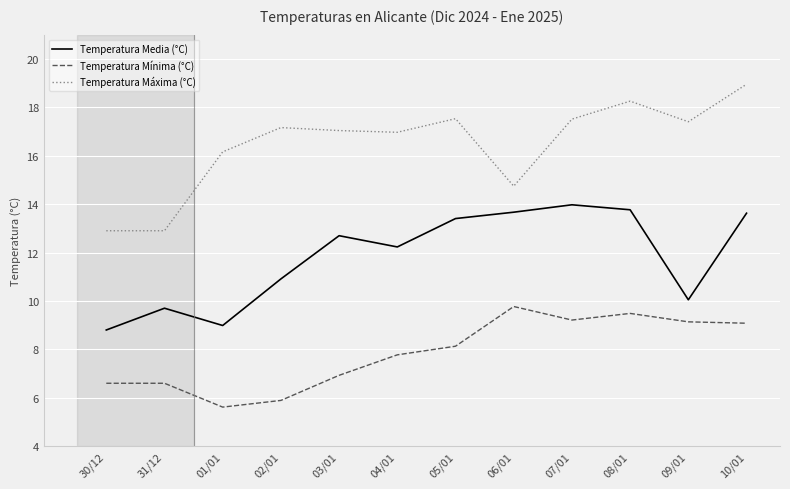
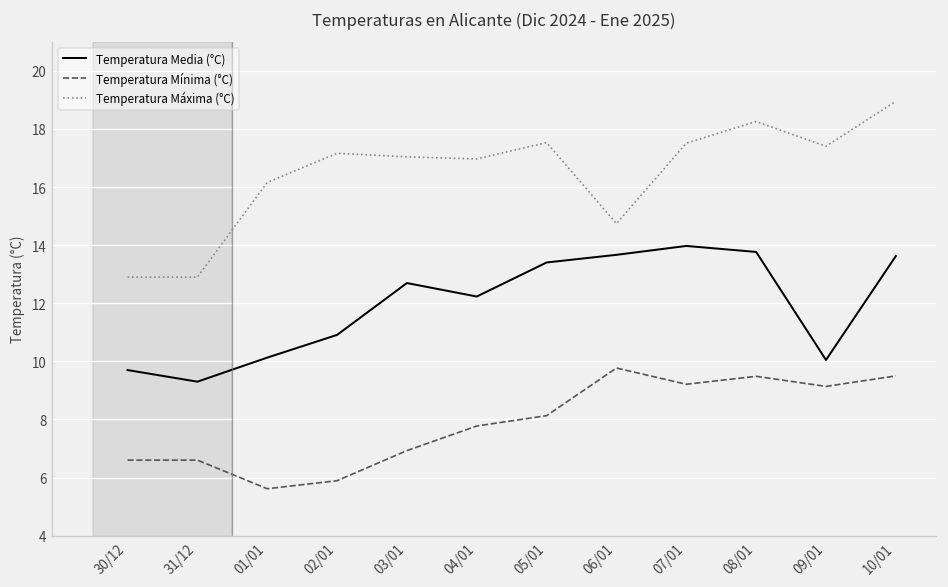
  {
    "Temperatura Media (°C)": {
-     "30/12": 8.8,
-     "31/12": 9.7,
-     "01/01": 9.0,
+     "30/12": 9.7,
+     "31/12": 9.3,
+     "01/01": 10.1,
      "02/01": 10.9,
      "03/01": 12.7,
      "04/01": 12.2,
      "05/01": 13.4,
      "06/01": 13.7,
      "07/01": 14.0,
      "08/01": 13.8,
      "09/01": 10.0,
      "10/01": 13.6
    },
    "Temperatura Mínima (°C)": {
      "30/12": 6.6,
      "31/12": 6.6,
      "01/01": 5.6,
      "02/01": 5.9,
      "03/01": 6.9,
      "04/01": 7.8,
      "05/01": 8.1,
      "06/01": 9.8,
      "07/01": 9.2,
      "08/01": 9.5,
      "09/01": 9.1,
-     "10/01": 9.1
+     "10/01": 9.5
    },
    "Temperatura Máxima (°C)": {
      "30/12": 12.9,
      "31/12": 12.9,
      "01/01": 16.2,
      "02/01": 17.2,
      "03/01": 17.0,
      "04/01": 17.0,
      "05/01": 17.5,
      "06/01": 14.7,
      "07/01": 17.5,
      "08/01": 18.3,
      "09/01": 17.4,
      "10/01": 19.0
    }
  }
